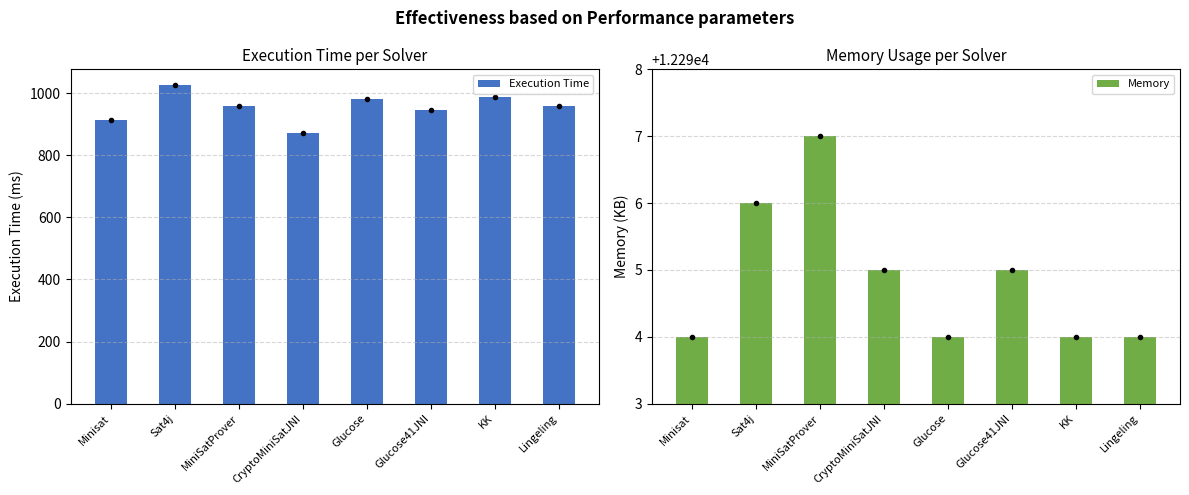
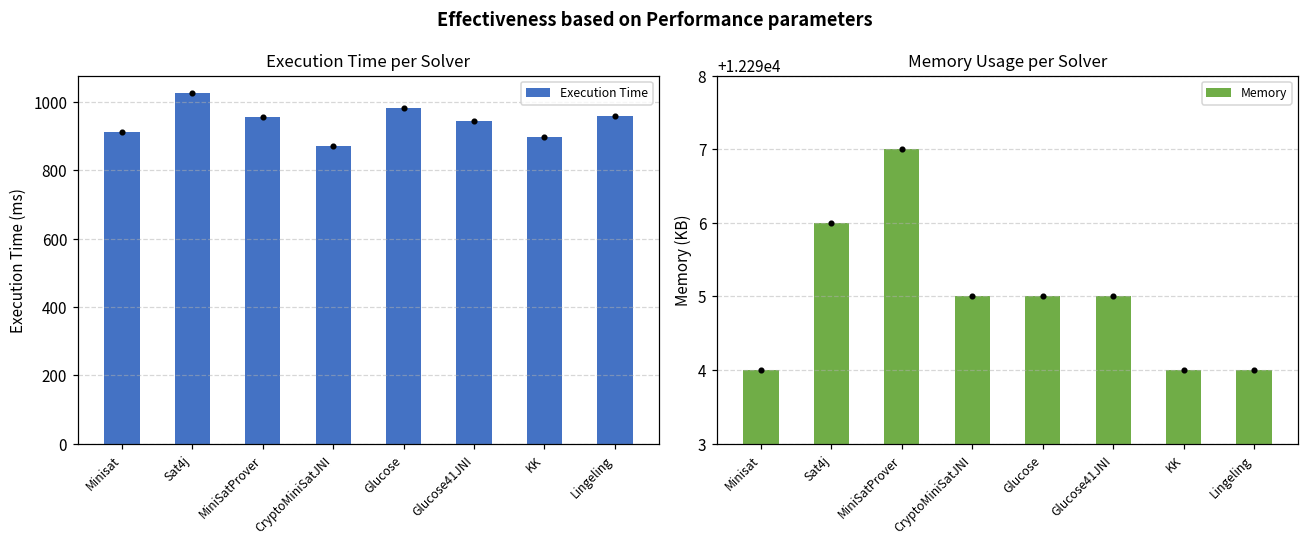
  {
    "Execution Time per Solver": {
      "Execution Time": {
        "Minisat": 910,
        "Sat4j": 1030,
        "MiniSatProver": 960,
        "CryptoMiniSatJNI": 870,
        "Glucose": 980,
        "Glucose41JNI": 950,
-       "KK": 990,
+       "KK": 900,
        "Lingeling": 960
      }
    },
    "Memory Usage per Solver": {
      "Memory": {
        "Minisat": 12294,
        "Sat4j": 12296,
        "MiniSatProver": 12297,
        "CryptoMiniSatJNI": 12295,
-       "Glucose": 12294,
+       "Glucose": 12295,
        "Glucose41JNI": 12295,
        "KK": 12294,
        "Lingeling": 12294
      }
    }
  }
